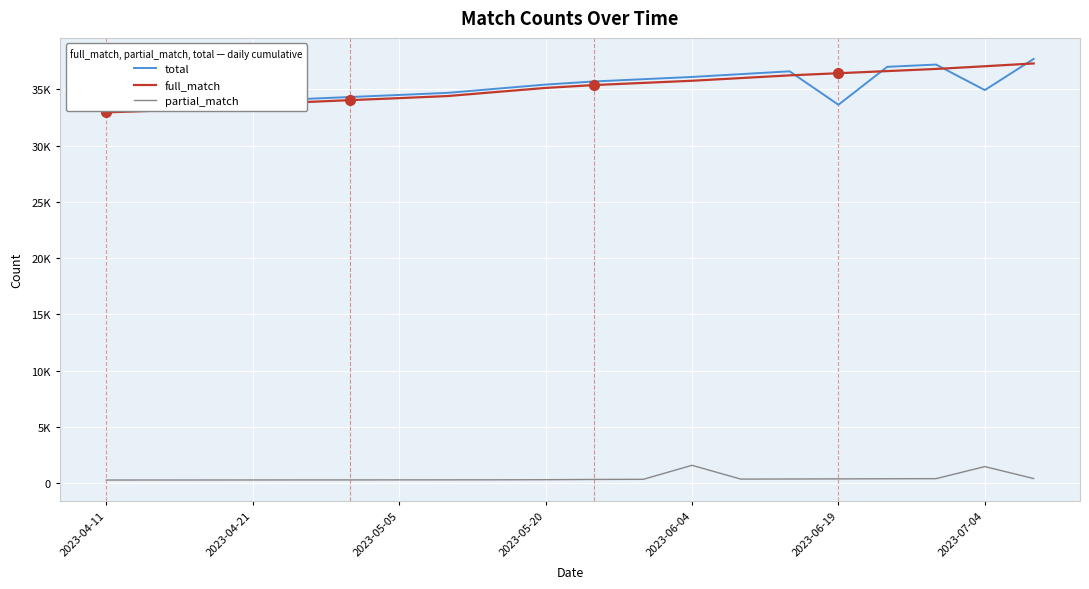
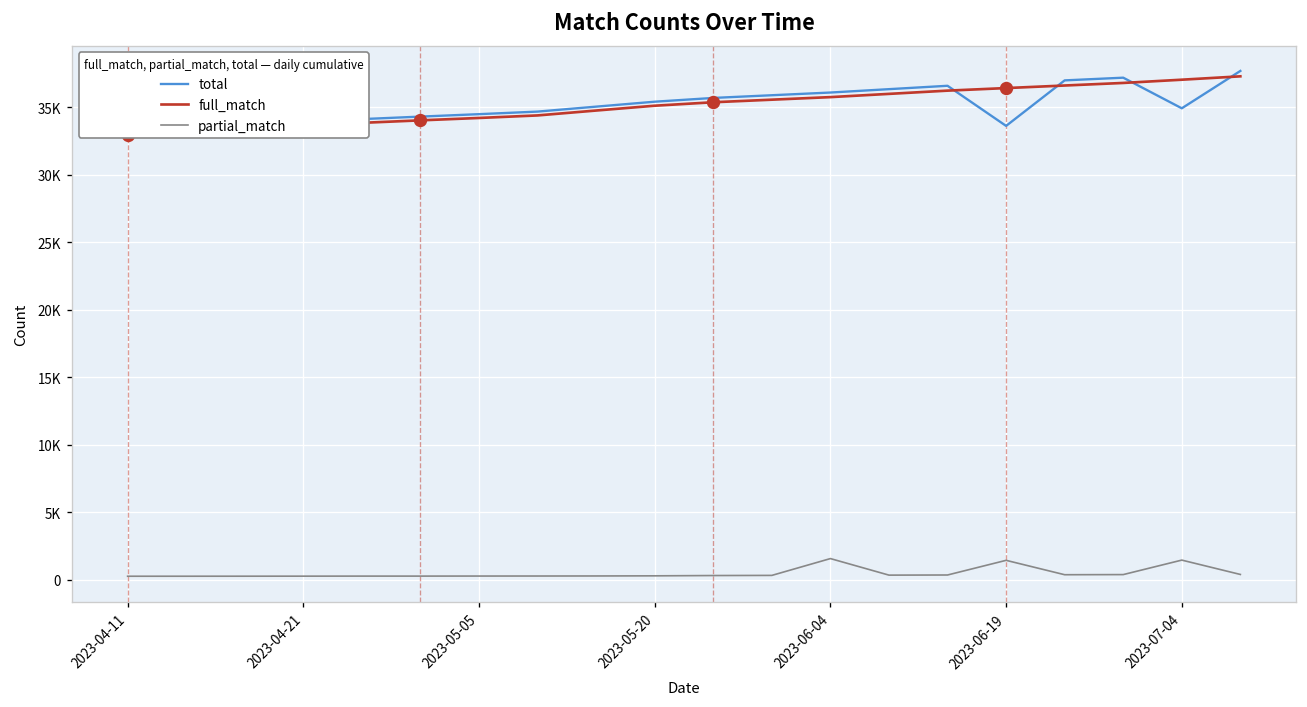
  {
    "total": {
      "2023-05-05": 34500,
      "2023-05-20": 35400,
      "2023-06-04": 36100,
      "2023-06-19": 33600,
      "2023-07-04": 34900
    },
    "partial_match": {
      "2023-04-11": 300,
      "2023-04-21": 300,
      "2023-05-05": 300,
      "2023-05-20": 300,
      "2023-06-04": 1600,
-     "2023-06-19": 400,
+     "2023-06-19": 1400,
      "2023-07-04": 1500
    }
  }
